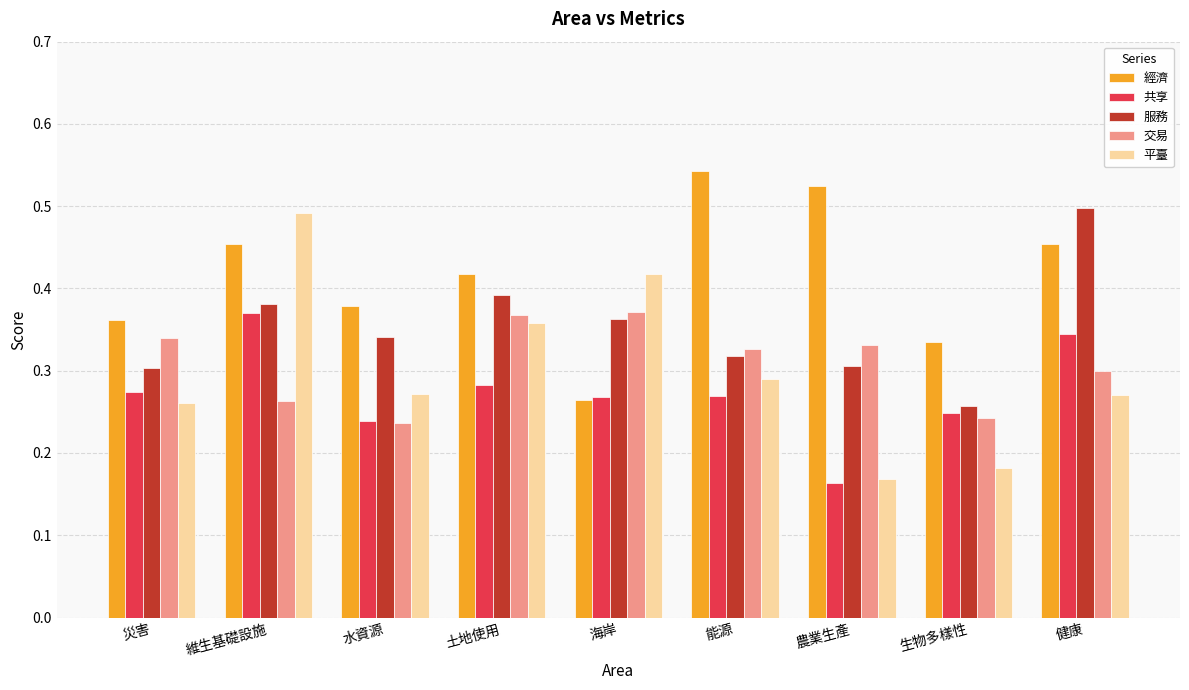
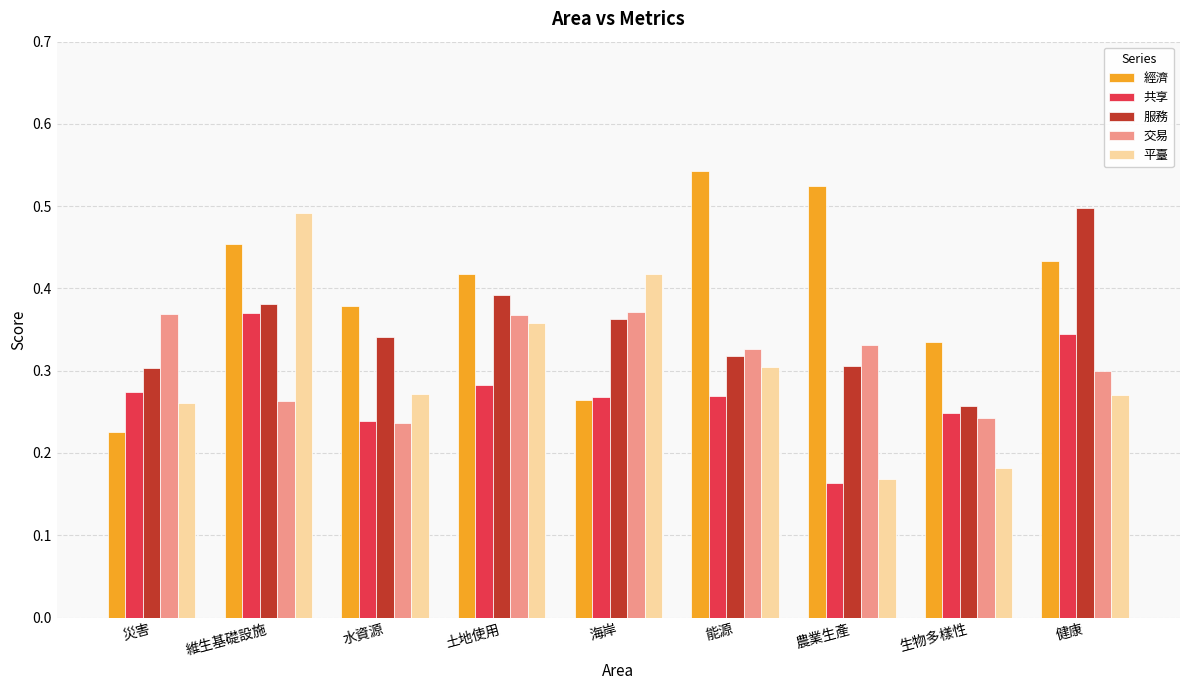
  {
    "經濟": {
-     "災害": 0.36,
+     "災害": 0.23,
      "維生基礎設施": 0.45,
      "水資源": 0.38,
      "土地使用": 0.42,
      "海岸": 0.26,
      "能源": 0.54,
      "農業生產": 0.52,
      "生物多樣性": 0.33,
-     "健康": 0.45
+     "健康": 0.43
    },
    "交易": {
-     "災害": 0.34,
+     "災害": 0.37,
      "維生基礎設施": 0.26,
      "水資源": 0.24,
      "土地使用": 0.37,
      "海岸": 0.37,
      "能源": 0.33,
      "農業生產": 0.33,
      "生物多樣性": 0.24,
      "健康": 0.30
    },
    "平臺": {
      "災害": 0.26,
      "維生基礎設施": 0.49,
      "水資源": 0.27,
      "土地使用": 0.36,
      "海岸": 0.42,
-     "能源": 0.29,
+     "能源": 0.30,
      "農業生產": 0.17,
      "生物多樣性": 0.18,
      "健康": 0.27
    }
  }
